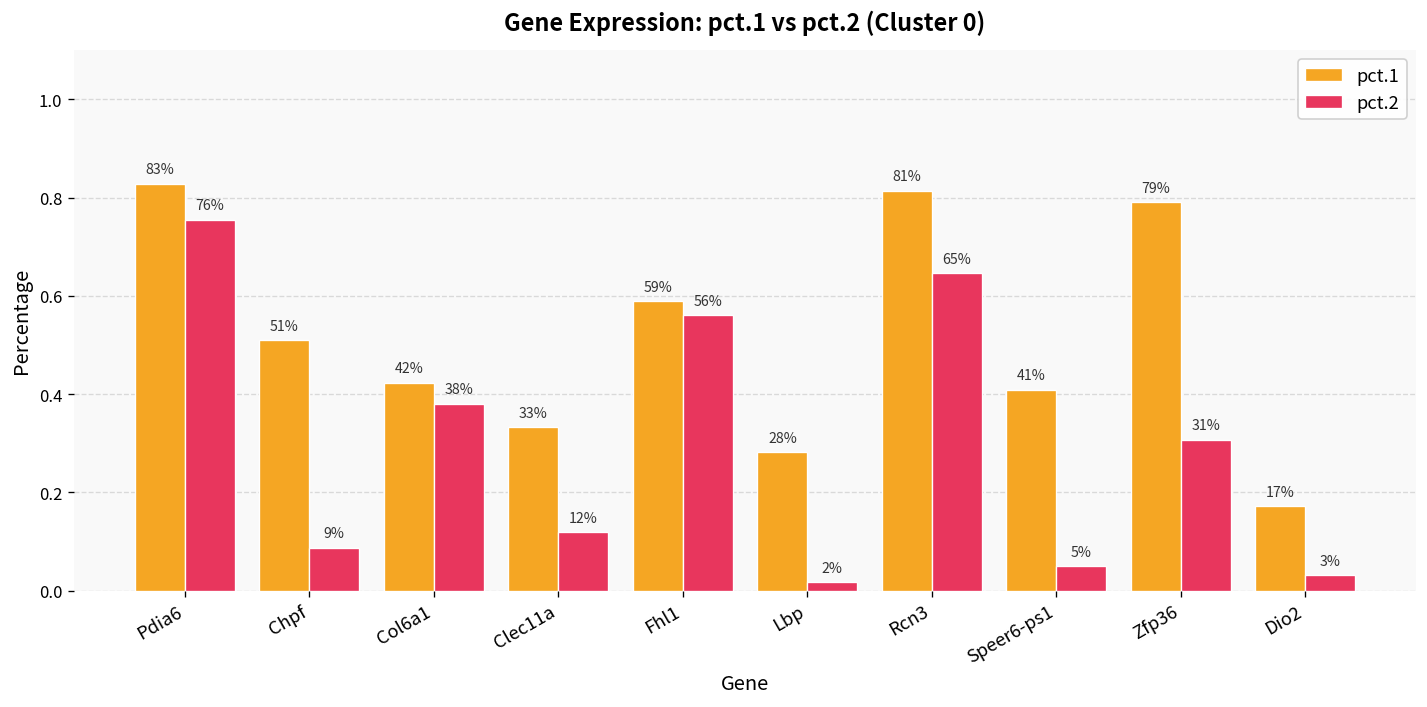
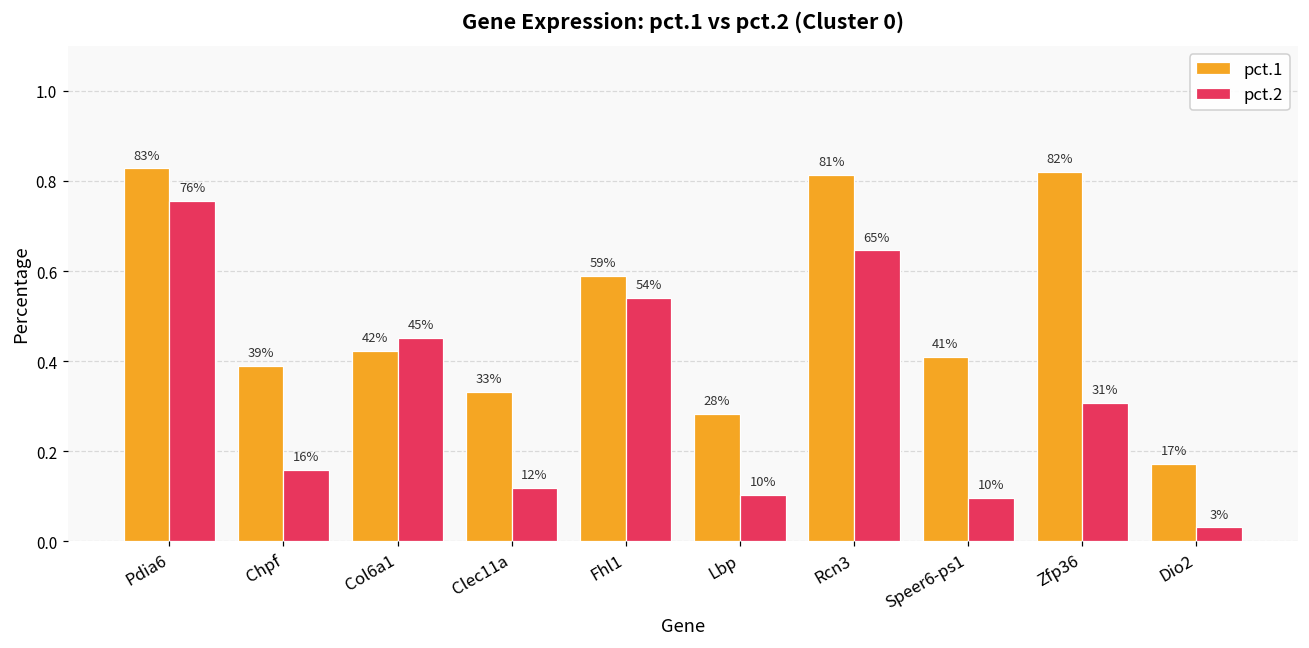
  {
    "pct.1": {
      "Pdia6": "83%",
-     "Chpf": "51%",
+     "Chpf": "39%",
      "Col6a1": "42%",
      "Clec11a": "33%",
      "Fhl1": "59%",
      "Lbp": "28%",
      "Rcn3": "81%",
      "Speer6-ps1": "41%",
-     "Zfp36": "79%",
+     "Zfp36": "82%",
      "Dio2": "17%"
    },
    "pct.2": {
      "Pdia6": "76%",
-     "Chpf": "9%",
-     "Col6a1": "38%",
+     "Chpf": "16%",
+     "Col6a1": "45%",
      "Clec11a": "12%",
-     "Fhl1": "56%",
-     "Lbp": "2%",
+     "Fhl1": "54%",
+     "Lbp": "10%",
      "Rcn3": "65%",
-     "Speer6-ps1": "5%",
+     "Speer6-ps1": "10%",
      "Zfp36": "31%",
      "Dio2": "3%"
    }
  }
